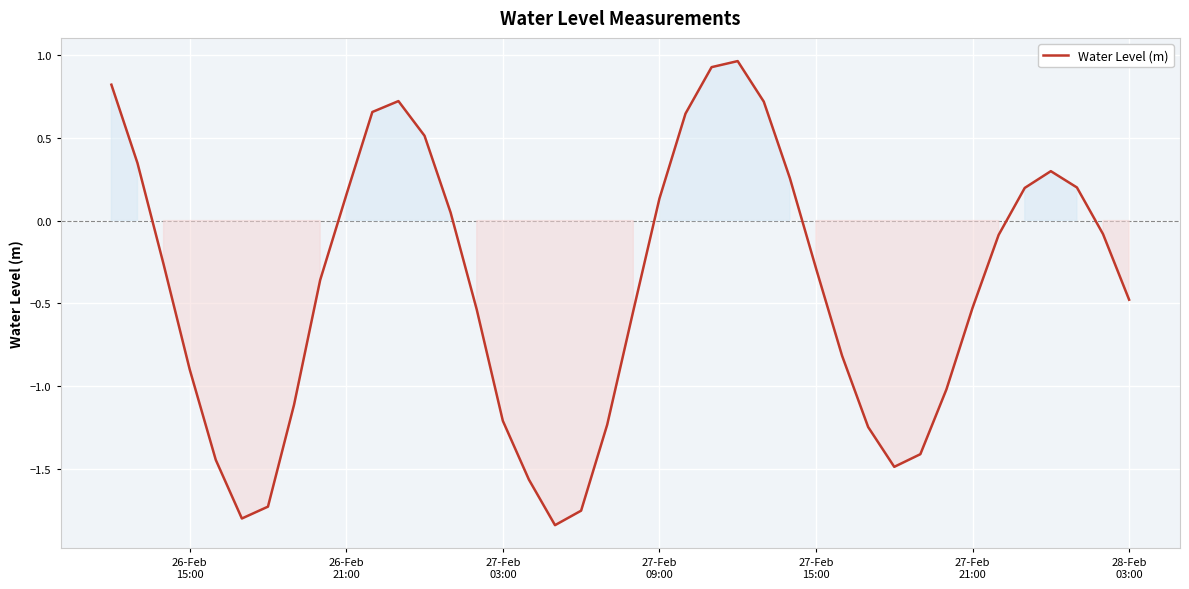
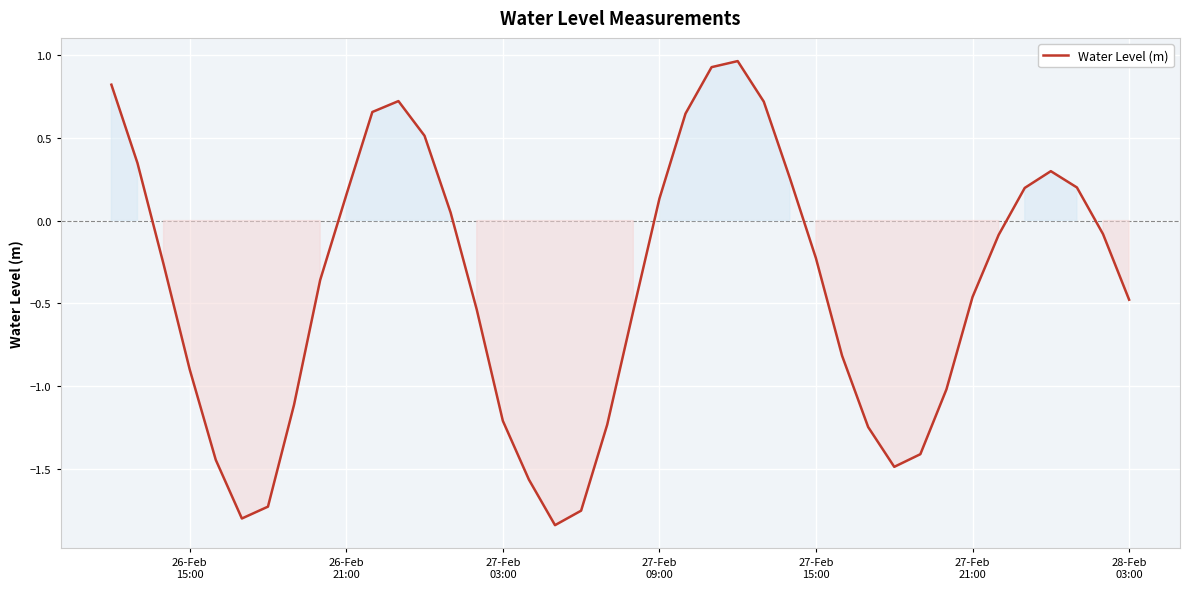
  {
    "26-Feb 15:00": -0.90,
    "26-Feb 21:00": 0.15,
    "27-Feb 03:00": -1.21,
    "27-Feb 09:00": 0.13,
-   "27-Feb 15:00": -0.29,
-   "27-Feb 21:00": -0.53,
+   "27-Feb 15:00": -0.23,
+   "27-Feb 21:00": -0.46,
    "28-Feb 03:00": -0.48
  }
